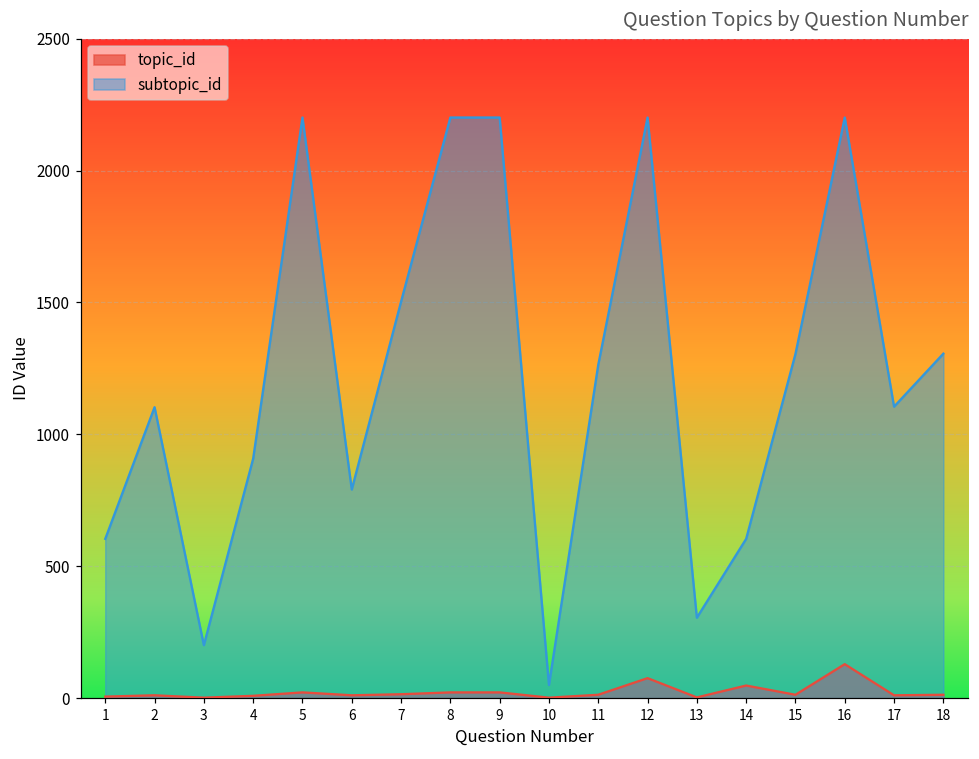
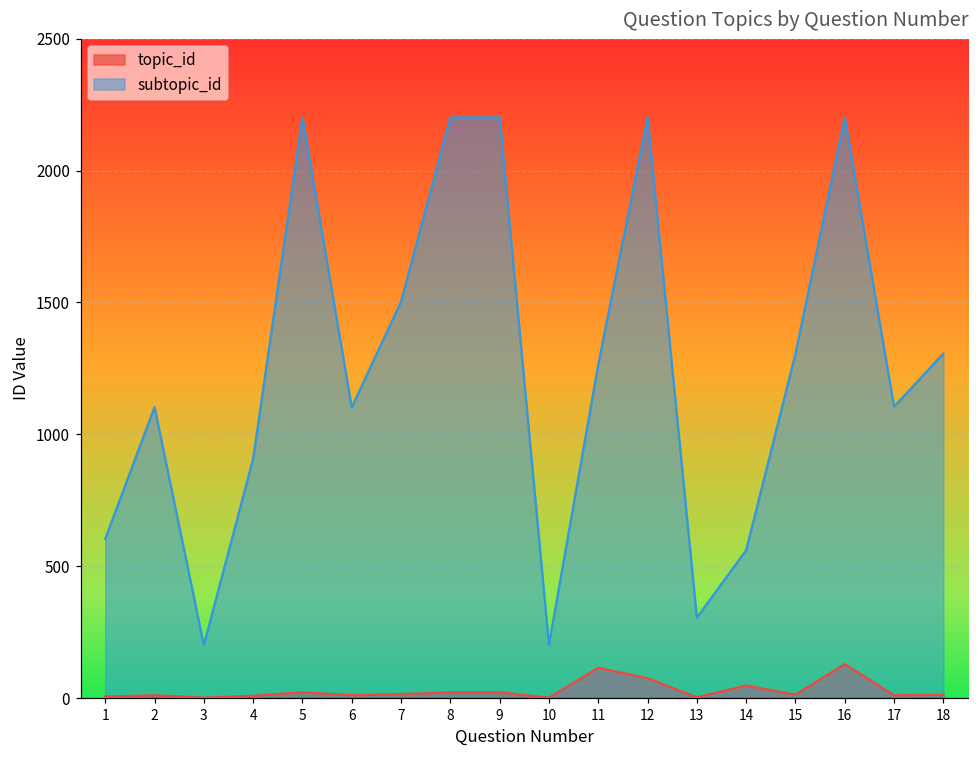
  {
    "topic_id": {
      "1": 10,
      "2": 10,
      "3": 0,
      "4": 10,
      "5": 20,
      "6": 10,
      "7": 20,
      "8": 20,
      "9": 20,
      "10": 0,
-     "11": 10,
+     "11": 120,
      "12": 80,
      "13": 0,
      "14": 50,
      "15": 10,
      "16": 130,
      "17": 10,
      "18": 10
    },
    "subtopic_id": {
      "1": 600,
      "2": 1100,
      "3": 200,
      "4": 910,
      "5": 2200,
-     "6": 790,
+     "6": 1100,
      "7": 1500,
      "8": 2200,
      "9": 2200,
-     "10": 50,
+     "10": 200,
      "11": 1260,
      "12": 2200,
      "13": 310,
-     "14": 600,
+     "14": 560,
      "15": 1310,
      "16": 2200,
      "17": 1110,
      "18": 1310
    }
  }
